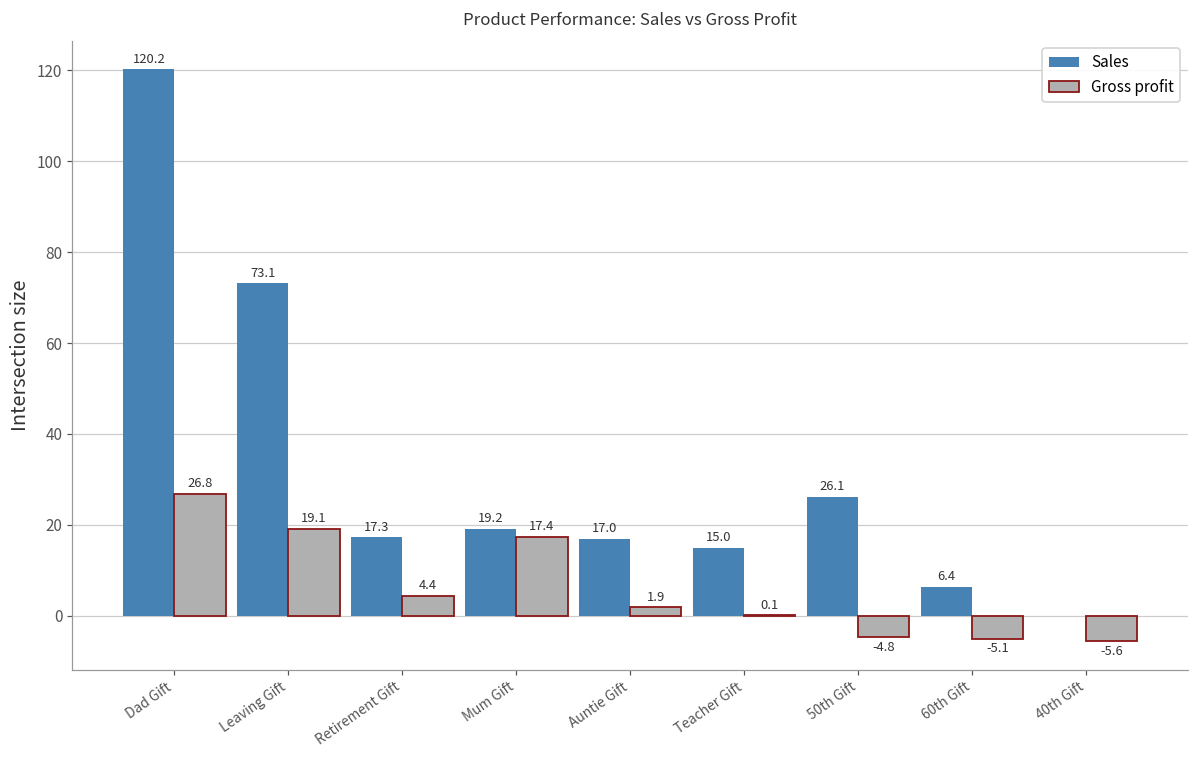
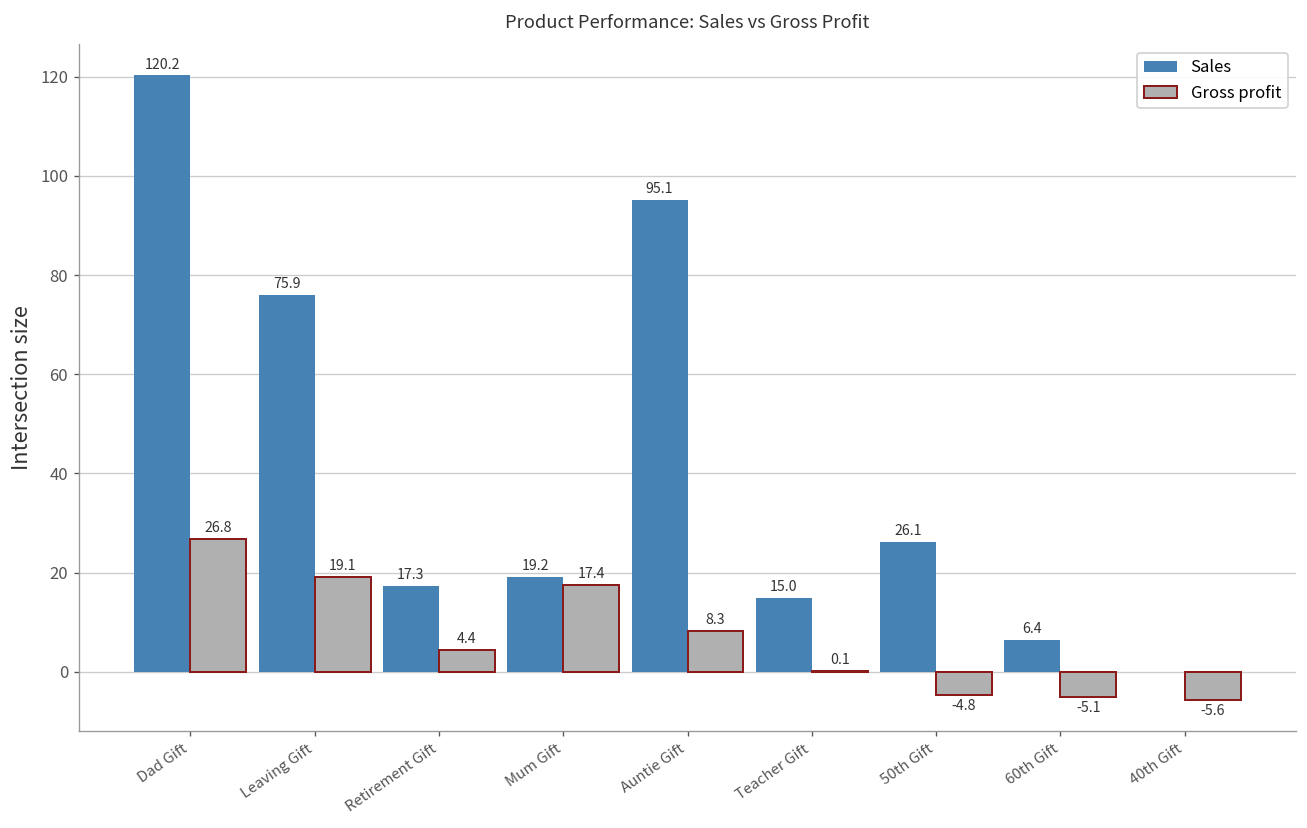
  {
    "Sales": {
      "Dad Gift": 120.2,
-     "Leaving Gift": 73.1,
+     "Leaving Gift": 75.9,
      "Retirement Gift": 17.3,
      "Mum Gift": 19.2,
-     "Auntie Gift": 17.0,
+     "Auntie Gift": 95.1,
      "Teacher Gift": 15.0,
      "50th Gift": 26.1,
      "60th Gift": 6.4
    },
    "Gross profit": {
      "Dad Gift": 26.8,
      "Leaving Gift": 19.1,
      "Retirement Gift": 4.4,
      "Mum Gift": 17.4,
-     "Auntie Gift": 1.9,
+     "Auntie Gift": 8.3,
      "Teacher Gift": 0.1,
      "50th Gift": -4.8,
      "60th Gift": -5.1,
      "40th Gift": -5.6
    }
  }
